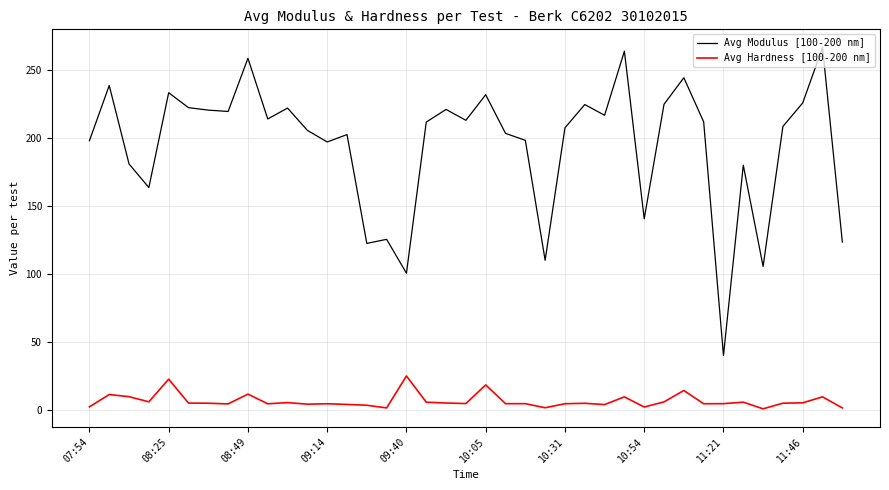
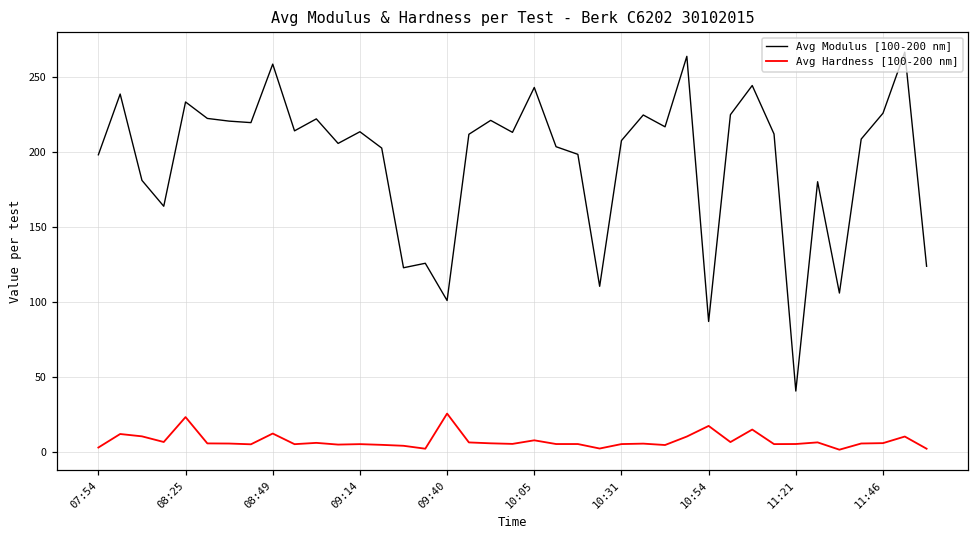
  {
    "Avg Modulus [100-200 nm]": {
      "07:54": 198,
      "08:25": 234,
      "08:49": 259,
-     "09:14": 197,
+     "09:14": 214,
      "09:40": 101,
-     "10:05": 232,
+     "10:05": 243,
      "10:31": 208,
-     "10:54": 141,
+     "10:54": 87,
      "11:21": 40,
      "11:46": 226
    },
    "Avg Hardness [100-200 nm]": {
      "07:54": 3,
      "08:25": 23,
      "08:49": 12,
      "09:14": 5,
      "09:40": 25,
-     "10:05": 19,
+     "10:05": 7,
      "10:31": 5,
-     "10:54": 3,
+     "10:54": 17,
      "11:21": 5,
      "11:46": 6
    }
  }
